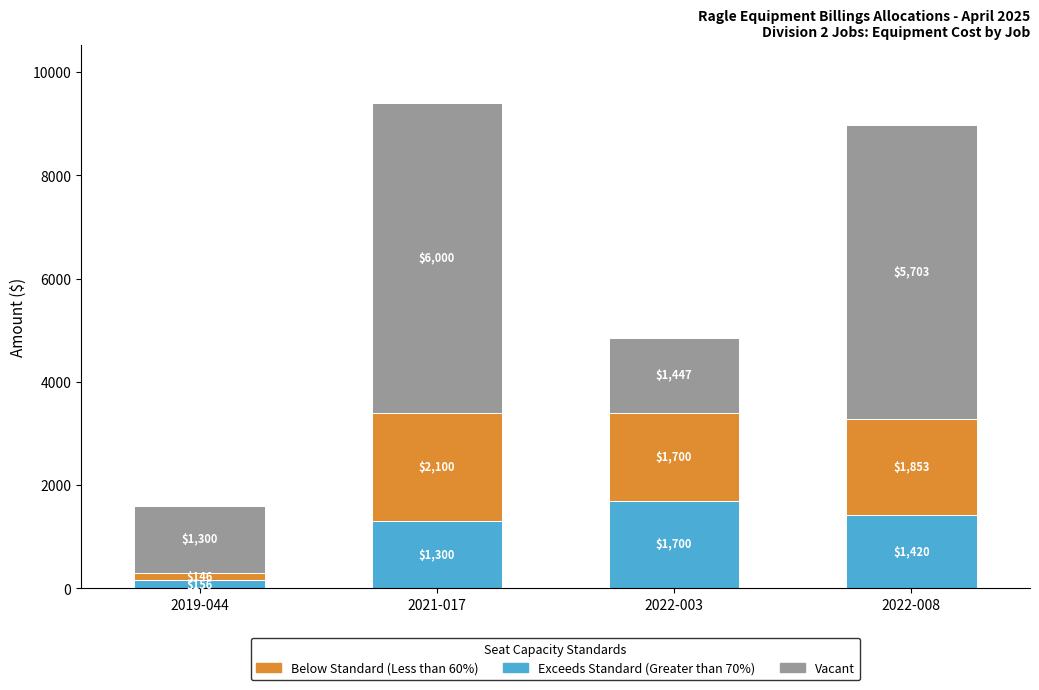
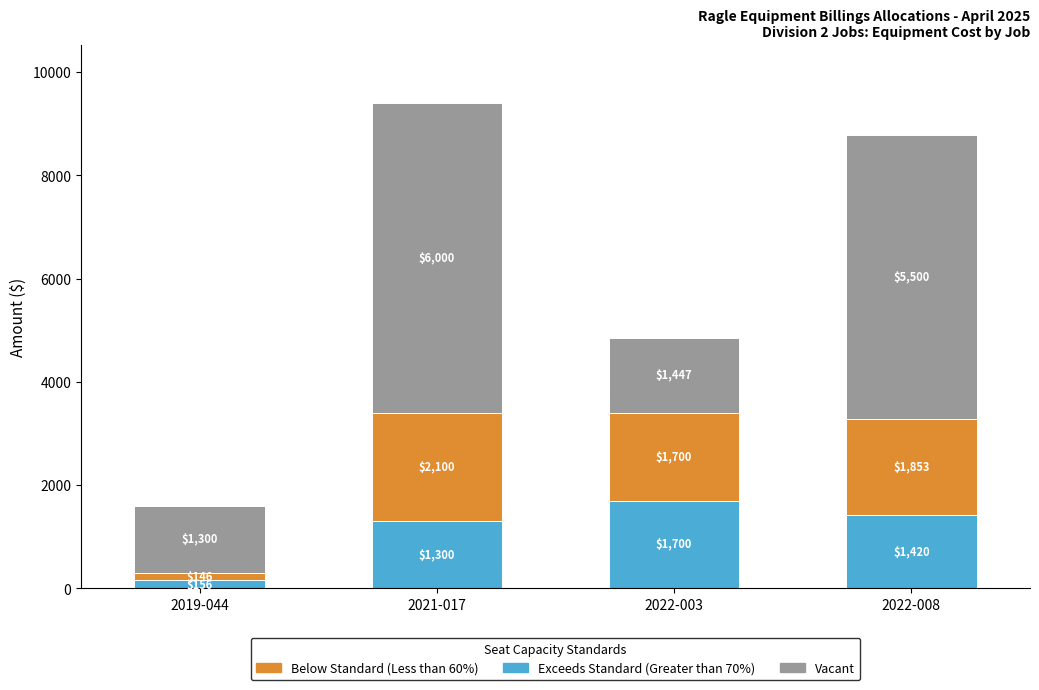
  {
    "Exceeds Standard (Greater than 70%)": {
      "2021-017": "$1,300",
      "2022-003": "$1,700",
      "2022-008": "$1,420"
    },
    "Below Standard (Less than 60%)": {
      "2021-017": "$2,100",
      "2022-003": "$1,700",
      "2022-008": "$1,853"
    },
    "Vacant": {
      "2019-044": "$1,300",
      "2021-017": "$6,000",
      "2022-003": "$1,447",
-     "2022-008": "$5,703"
+     "2022-008": "$5,500"
    }
  }
